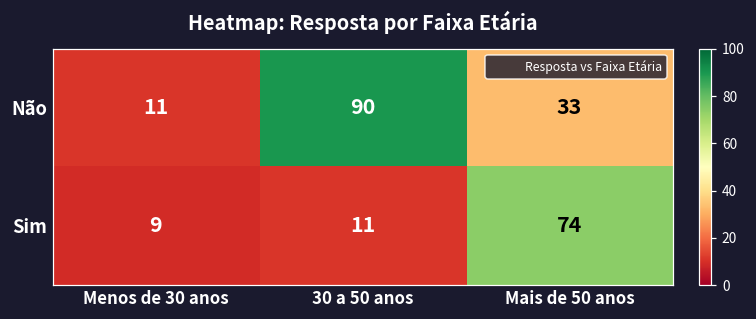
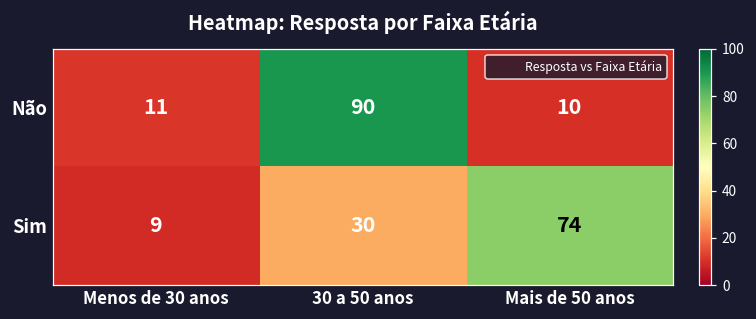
  {
    "Não": {
      "Menos de 30 anos": 11,
      "30 a 50 anos": 90,
-     "Mais de 50 anos": 33
+     "Mais de 50 anos": 10
    },
    "Sim": {
      "Menos de 30 anos": 9,
-     "30 a 50 anos": 11,
+     "30 a 50 anos": 30,
      "Mais de 50 anos": 74
    }
  }
